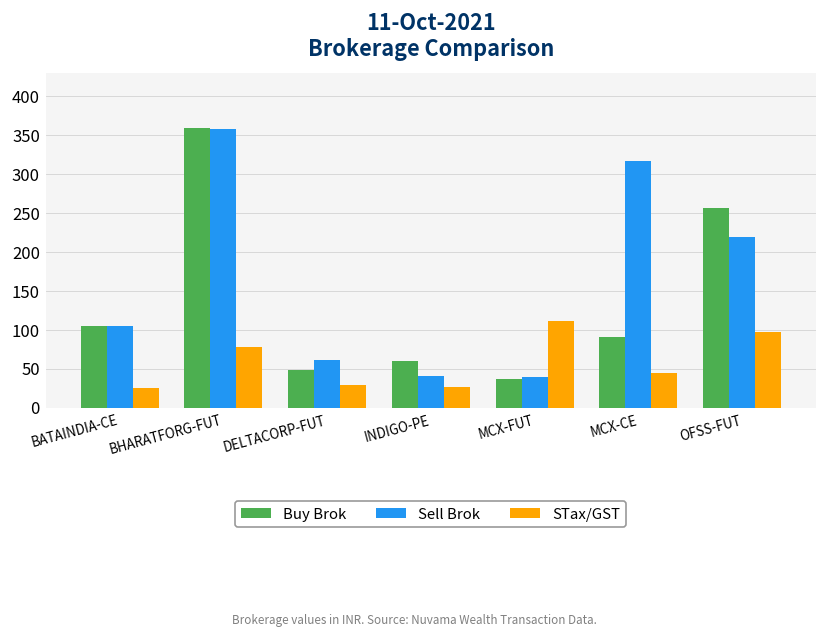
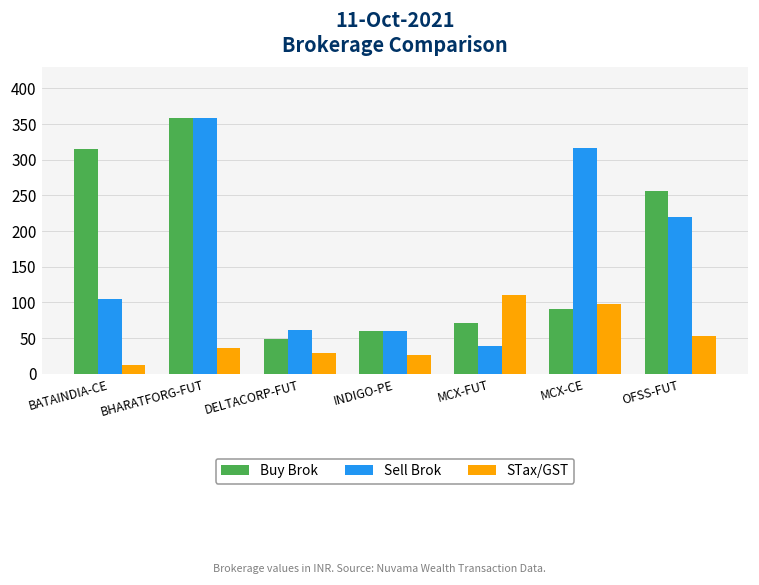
  {
    "Buy Brok": {
-     "BATAINDIA-CE": 110,
+     "BATAINDIA-CE": 320,
      "BHARATFORG-FUT": 360,
      "DELTACORP-FUT": 50,
      "INDIGO-PE": 60,
-     "MCX-FUT": 40,
+     "MCX-FUT": 70,
      "MCX-CE": 90,
      "OFSS-FUT": 260
    },
    "Sell Brok": {
      "BATAINDIA-CE": 110,
      "BHARATFORG-FUT": 360,
      "DELTACORP-FUT": 60,
-     "INDIGO-PE": 40,
+     "INDIGO-PE": 60,
      "MCX-FUT": 40,
      "MCX-CE": 320,
      "OFSS-FUT": 220
    },
    "STax/GST": {
-     "BATAINDIA-CE": 30,
-     "BHARATFORG-FUT": 80,
+     "BATAINDIA-CE": 10,
+     "BHARATFORG-FUT": 40,
      "DELTACORP-FUT": 30,
      "INDIGO-PE": 30,
      "MCX-FUT": 110,
-     "MCX-CE": 40,
-     "OFSS-FUT": 100
+     "MCX-CE": 100,
+     "OFSS-FUT": 50
    }
  }
